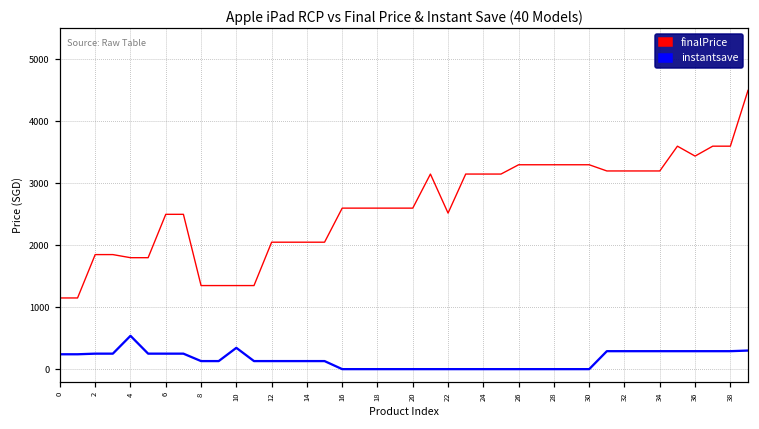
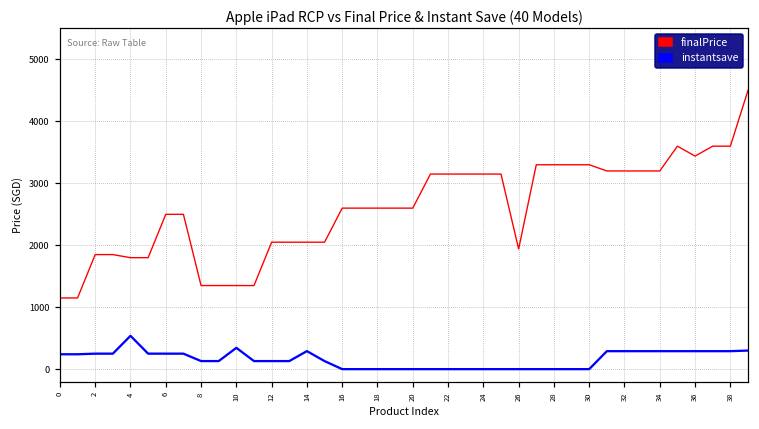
  {
    "finalPrice": {
      "0": 1100,
      "2": 1800,
      "4": 1800,
      "6": 2500,
      "8": 1300,
      "10": 1300,
      "12": 2000,
      "14": 2000,
      "16": 2600,
      "18": 2600,
      "20": 2600,
-     "22": 2500,
+     "22": 3100,
      "24": 3100,
-     "26": 3300,
+     "26": 1900,
      "28": 3300,
      "30": 3300,
      "32": 3200,
      "34": 3200,
      "36": 3400,
      "38": 3600
    },
    "instantsave": {
      "0": 200,
      "2": 300,
      "4": 500,
      "6": 300,
      "8": 100,
      "10": 300,
      "12": 100,
-     "14": 100,
+     "14": 300,
      "16": 0,
      "18": 0,
      "20": 0,
      "22": 0,
      "24": 0,
      "26": 0,
      "28": 0,
      "30": 0,
      "32": 300,
      "34": 300,
      "36": 300,
      "38": 300
    }
  }
